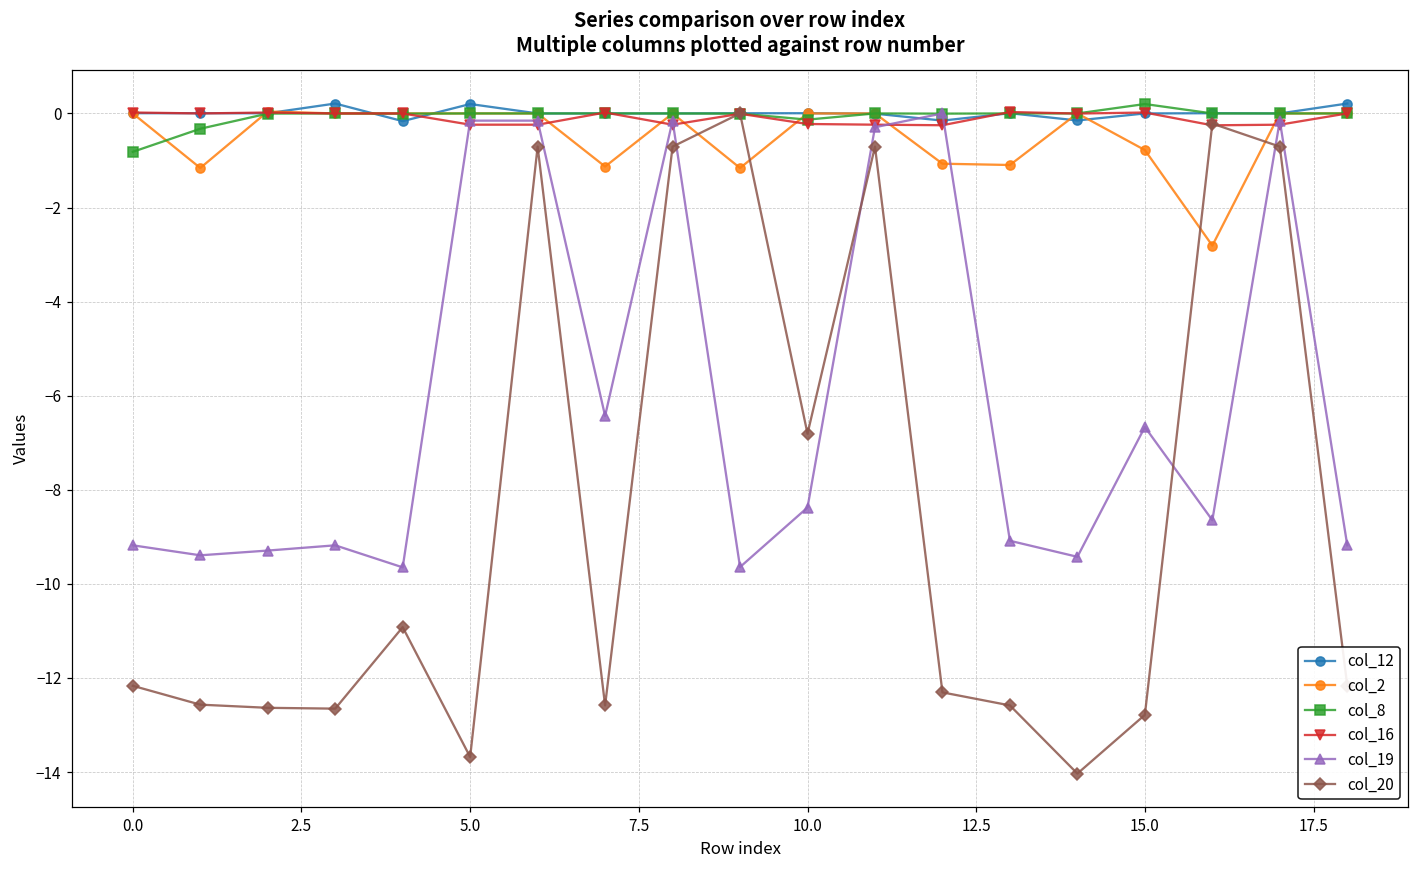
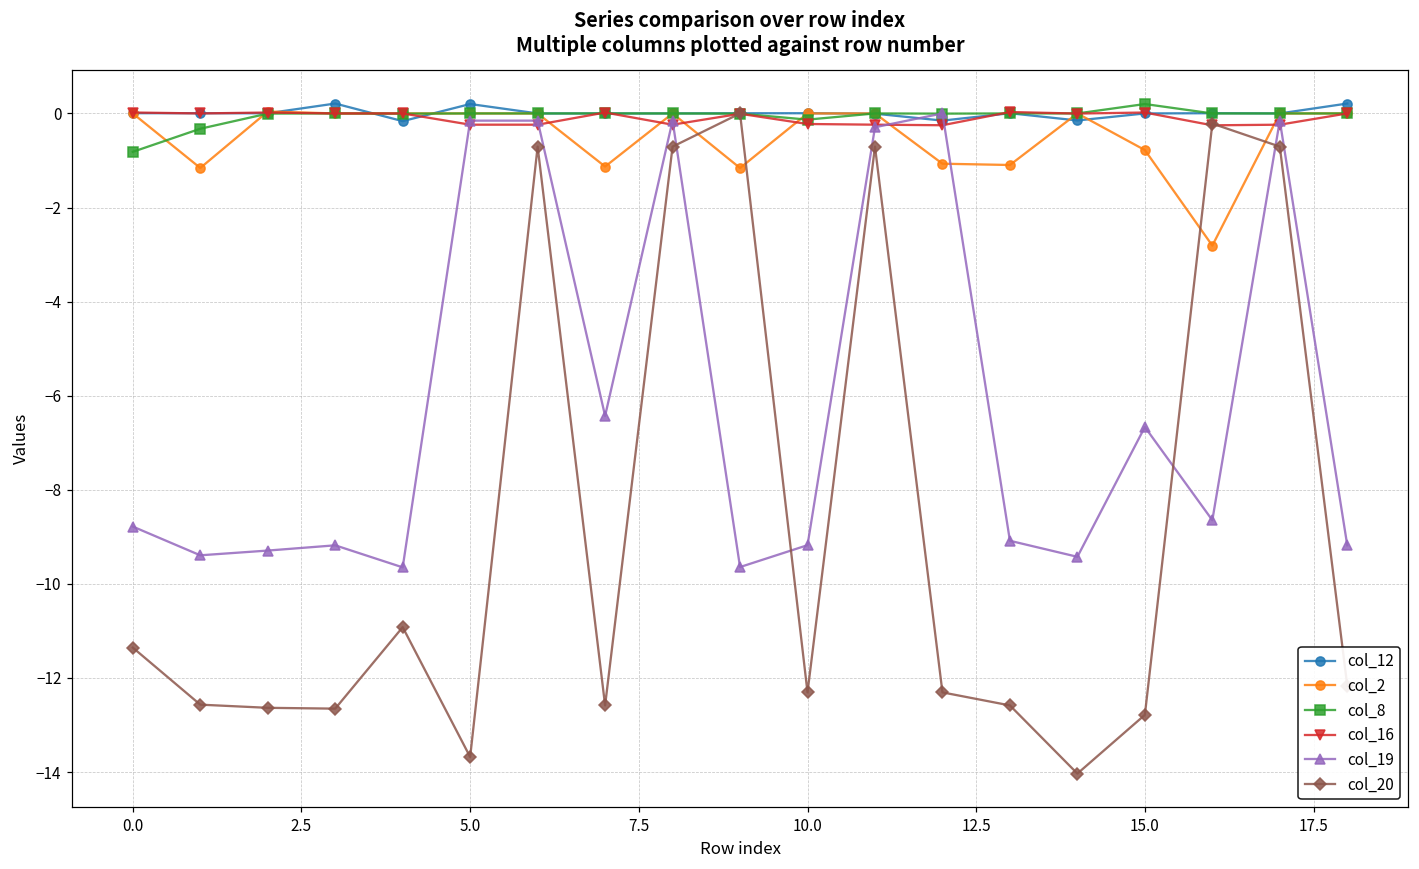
  {
    "col_12": {
      "5.0": 0.2
    },
    "col_2": {
      "15.0": -0.8
    },
    "col_8": {
      "0.0": -0.8,
      "10.0": -0.1,
      "15.0": 0.2
    },
    "col_16": {
      "5.0": -0.2,
      "10.0": -0.2
    },
    "col_19": {
-     "0.0": -9.2,
+     "0.0": -8.8,
      "5.0": -0.2,
-     "10.0": -8.4,
+     "10.0": -9.2,
      "15.0": -6.7
    },
    "col_20": {
-     "0.0": -12.2,
+     "0.0": -11.4,
      "5.0": -13.7,
-     "10.0": -6.8,
+     "10.0": -12.3,
      "15.0": -12.8
    }
  }
